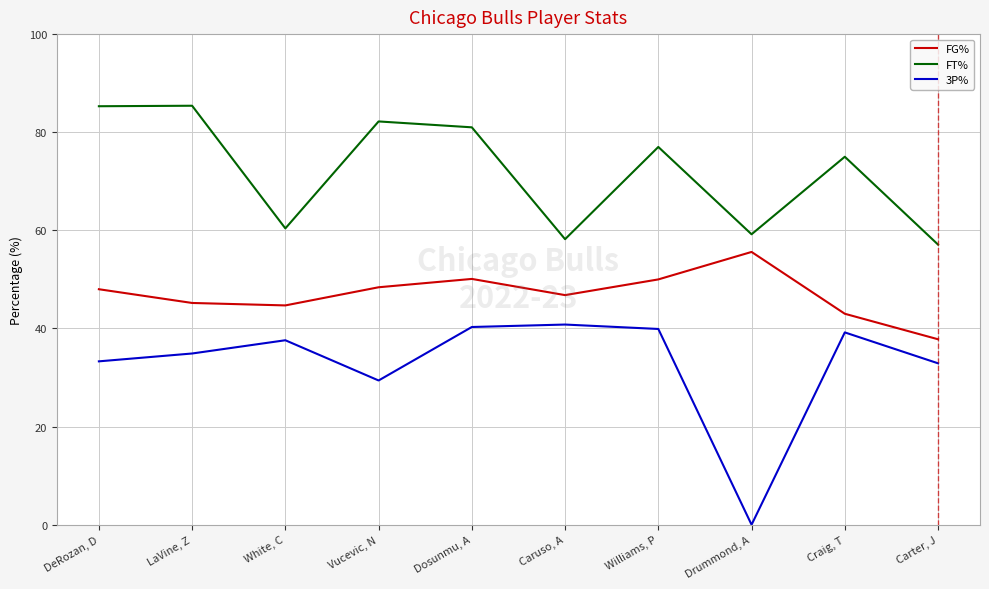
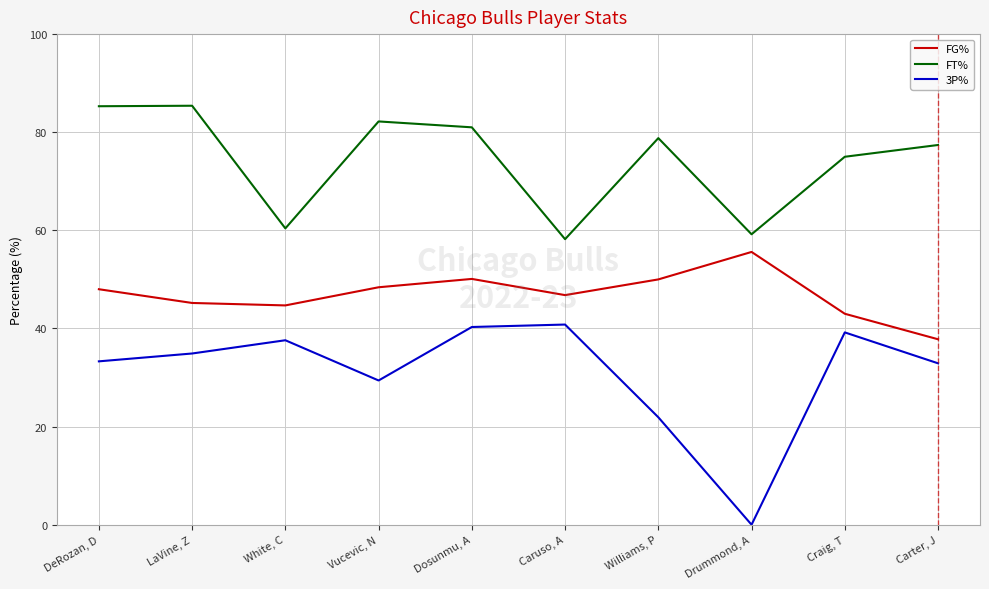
  {
    "FG%": {
      "DeRozan, D": 48,
      "LaVine, Z": 45,
      "White, C": 45,
      "Vucevic, N": 48,
      "Williams, P": 50,
      "Drummond, A": 56,
      "Craig, T": 43,
      "Carter, J": 38
    },
    "FT%": {
      "DeRozan, D": 85,
      "LaVine, Z": 85,
      "White, C": 60,
      "Vucevic, N": 82,
      "Dosunmu, A": 81,
      "Caruso, A": 58,
-     "Williams, P": 77,
+     "Williams, P": 79,
      "Drummond, A": 59,
      "Craig, T": 75,
-     "Carter, J": 57
+     "Carter, J": 77
    },
    "3P%": {
      "DeRozan, D": 33,
      "LaVine, Z": 35,
      "White, C": 38,
      "Vucevic, N": 29,
      "Dosunmu, A": 40,
      "Caruso, A": 41,
-     "Williams, P": 40,
+     "Williams, P": 22,
      "Drummond, A": 0,
      "Craig, T": 39,
      "Carter, J": 33
    }
  }
